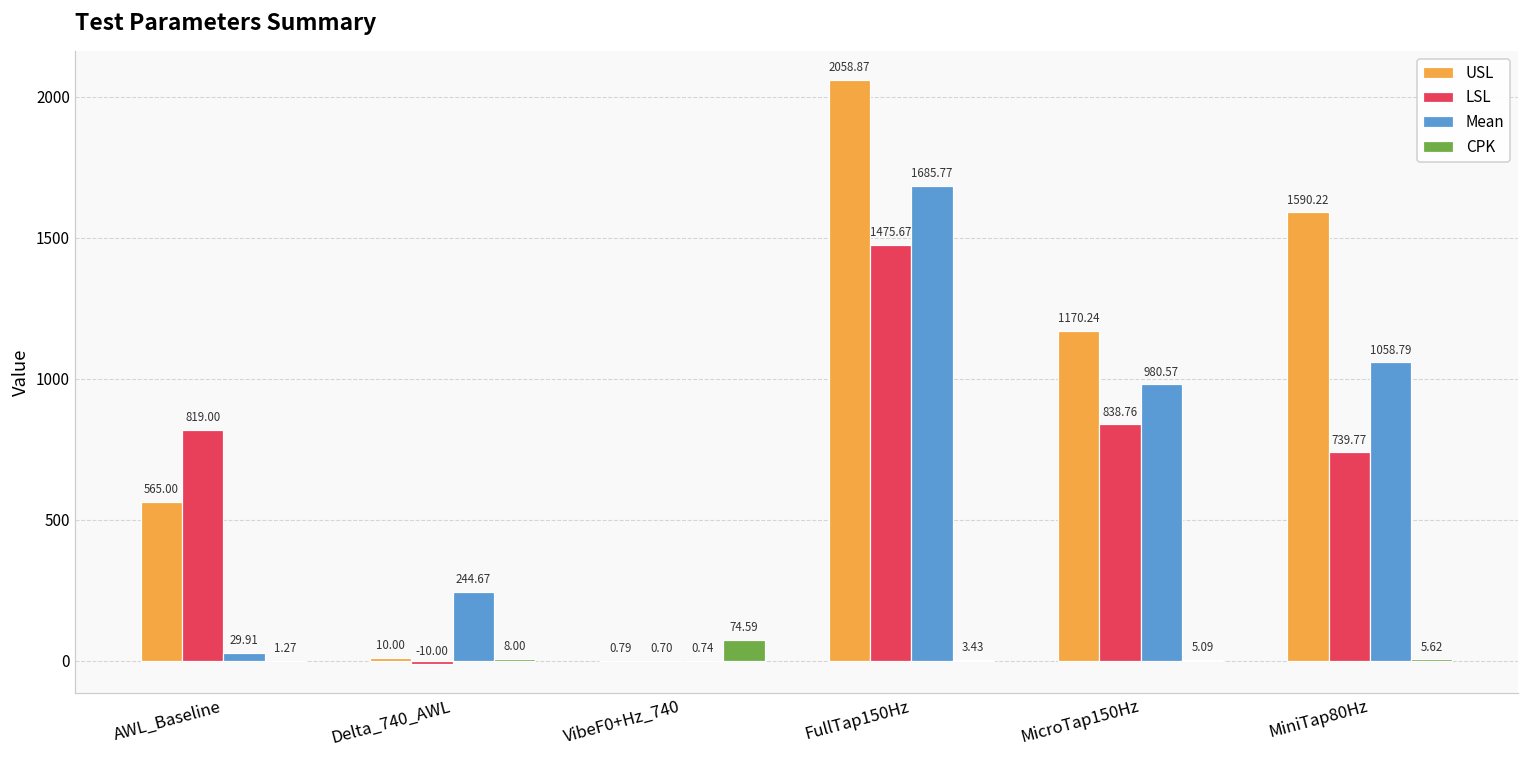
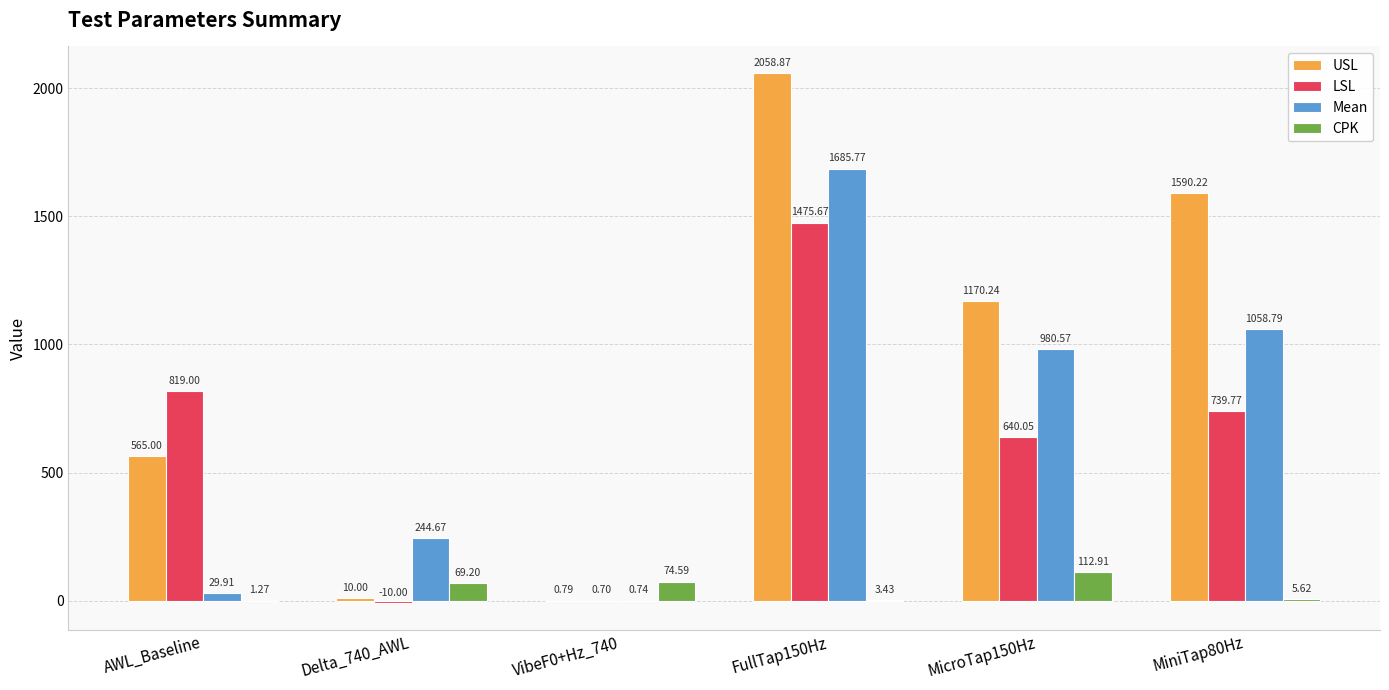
  {
    "USL": {
      "AWL_Baseline": 565.00,
      "Delta_740_AWL": 10.00,
      "VibeF0+Hz_740": 0.79,
      "FullTap150Hz": 2058.87,
      "MicroTap150Hz": 1170.24,
      "MiniTap80Hz": 1590.22
    },
    "LSL": {
      "AWL_Baseline": 819.00,
      "Delta_740_AWL": -10.00,
      "VibeF0+Hz_740": 0.70,
      "FullTap150Hz": 1475.67,
-     "MicroTap150Hz": 838.76,
+     "MicroTap150Hz": 640.05,
      "MiniTap80Hz": 739.77
    },
    "Mean": {
      "AWL_Baseline": 29.91,
      "Delta_740_AWL": 244.67,
      "VibeF0+Hz_740": 0.74,
      "FullTap150Hz": 1685.77,
      "MicroTap150Hz": 980.57,
      "MiniTap80Hz": 1058.79
    },
    "CPK": {
      "AWL_Baseline": 1.27,
-     "Delta_740_AWL": 8.00,
+     "Delta_740_AWL": 69.20,
      "VibeF0+Hz_740": 74.59,
      "FullTap150Hz": 3.43,
-     "MicroTap150Hz": 5.09,
+     "MicroTap150Hz": 112.91,
      "MiniTap80Hz": 5.62
    }
  }
